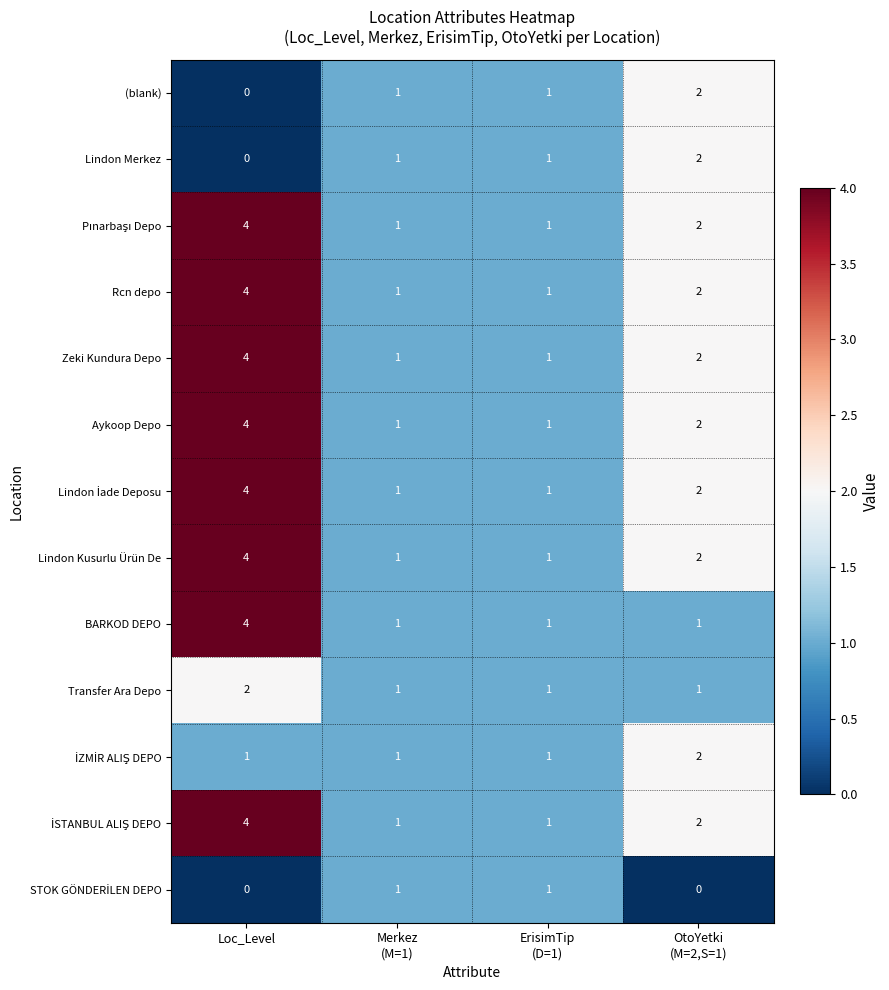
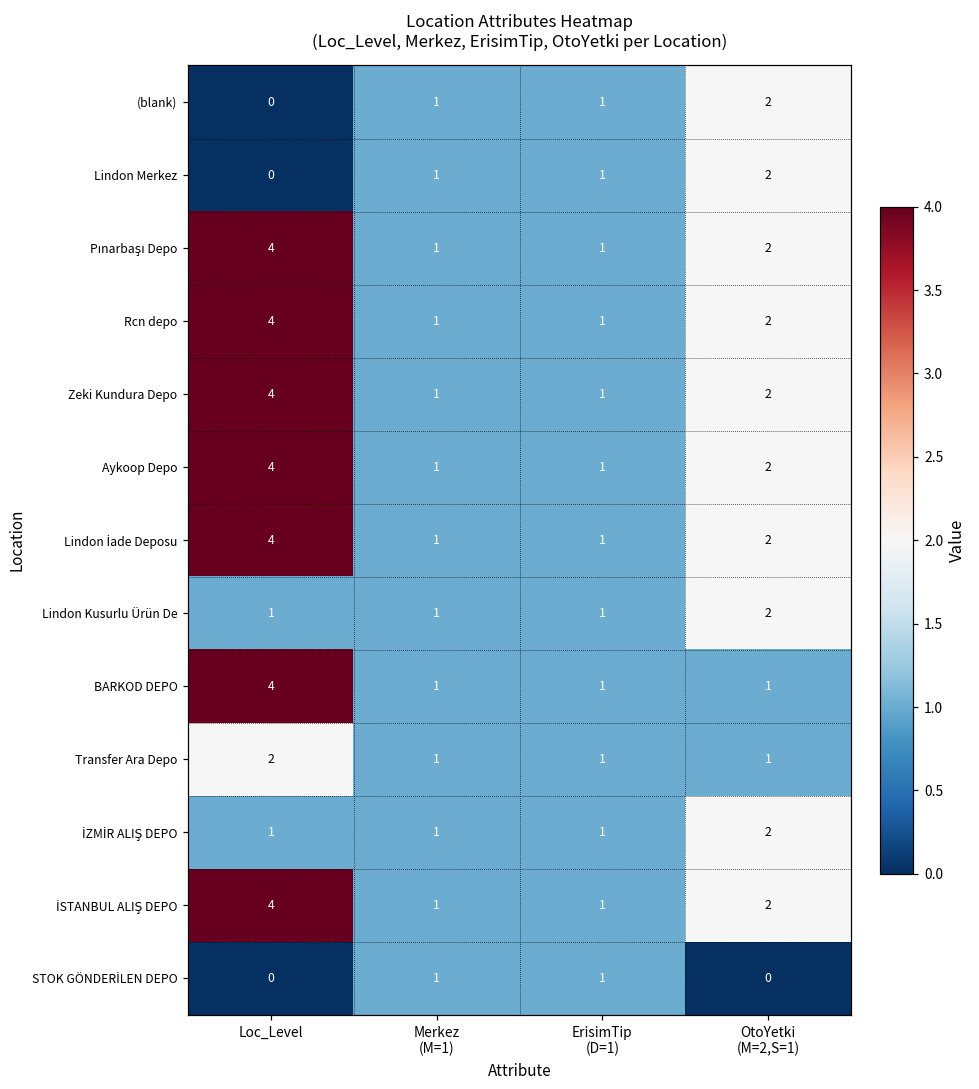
  {
    "(blank)": {
      "Loc_Level": 0,
      "Merkez (M=1)": 1,
      "ErisimTip (D=1)": 1,
      "OtoYetki (M=2,S=1)": 2
    },
    "Lindon Merkez": {
      "Loc_Level": 0,
      "Merkez (M=1)": 1,
      "ErisimTip (D=1)": 1,
      "OtoYetki (M=2,S=1)": 2
    },
    "Pınarbaşı Depo": {
      "Loc_Level": 4,
      "Merkez (M=1)": 1,
      "ErisimTip (D=1)": 1,
      "OtoYetki (M=2,S=1)": 2
    },
    "Rcn depo": {
      "Loc_Level": 4,
      "Merkez (M=1)": 1,
      "ErisimTip (D=1)": 1,
      "OtoYetki (M=2,S=1)": 2
    },
    "Zeki Kundura Depo": {
      "Loc_Level": 4,
      "Merkez (M=1)": 1,
      "ErisimTip (D=1)": 1,
      "OtoYetki (M=2,S=1)": 2
    },
    "Aykoop Depo": {
      "Loc_Level": 4,
      "Merkez (M=1)": 1,
      "ErisimTip (D=1)": 1,
      "OtoYetki (M=2,S=1)": 2
    },
    "Lindon İade Deposu": {
      "Loc_Level": 4,
      "Merkez (M=1)": 1,
      "ErisimTip (D=1)": 1,
      "OtoYetki (M=2,S=1)": 2
    },
    "Lindon Kusurlu Ürün De": {
-     "Loc_Level": 4,
+     "Loc_Level": 1,
      "Merkez (M=1)": 1,
      "ErisimTip (D=1)": 1,
      "OtoYetki (M=2,S=1)": 2
    },
    "BARKOD DEPO": {
      "Loc_Level": 4,
      "Merkez (M=1)": 1,
      "ErisimTip (D=1)": 1,
      "OtoYetki (M=2,S=1)": 1
    },
    "Transfer Ara Depo": {
      "Loc_Level": 2,
      "Merkez (M=1)": 1,
      "ErisimTip (D=1)": 1,
      "OtoYetki (M=2,S=1)": 1
    },
    "İZMİR ALIŞ DEPO": {
      "Loc_Level": 1,
      "Merkez (M=1)": 1,
      "ErisimTip (D=1)": 1,
      "OtoYetki (M=2,S=1)": 2
    },
    "İSTANBUL ALIŞ DEPO": {
      "Loc_Level": 4,
      "Merkez (M=1)": 1,
      "ErisimTip (D=1)": 1,
      "OtoYetki (M=2,S=1)": 2
    },
    "STOK GÖNDERİLEN DEPO": {
      "Loc_Level": 0,
      "Merkez (M=1)": 1,
      "ErisimTip (D=1)": 1,
      "OtoYetki (M=2,S=1)": 0
    }
  }
